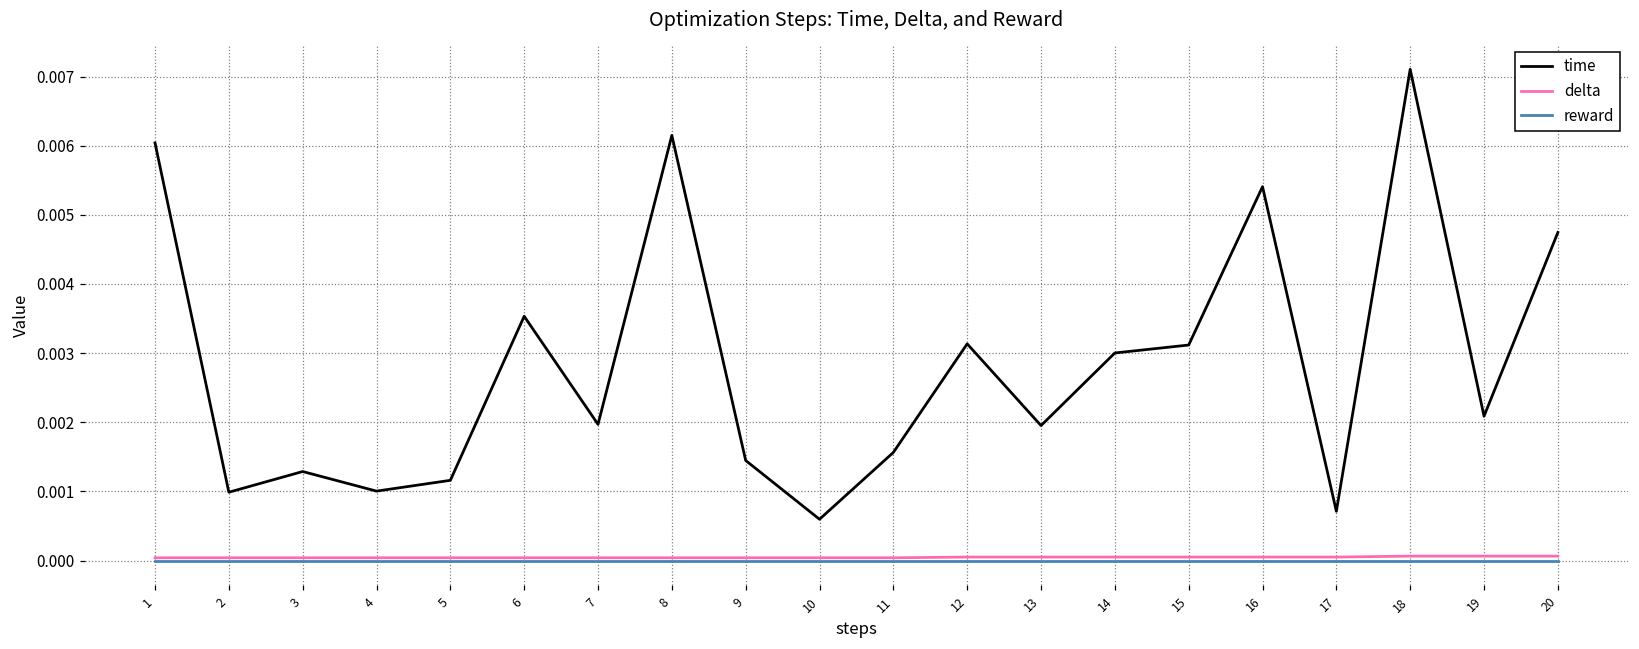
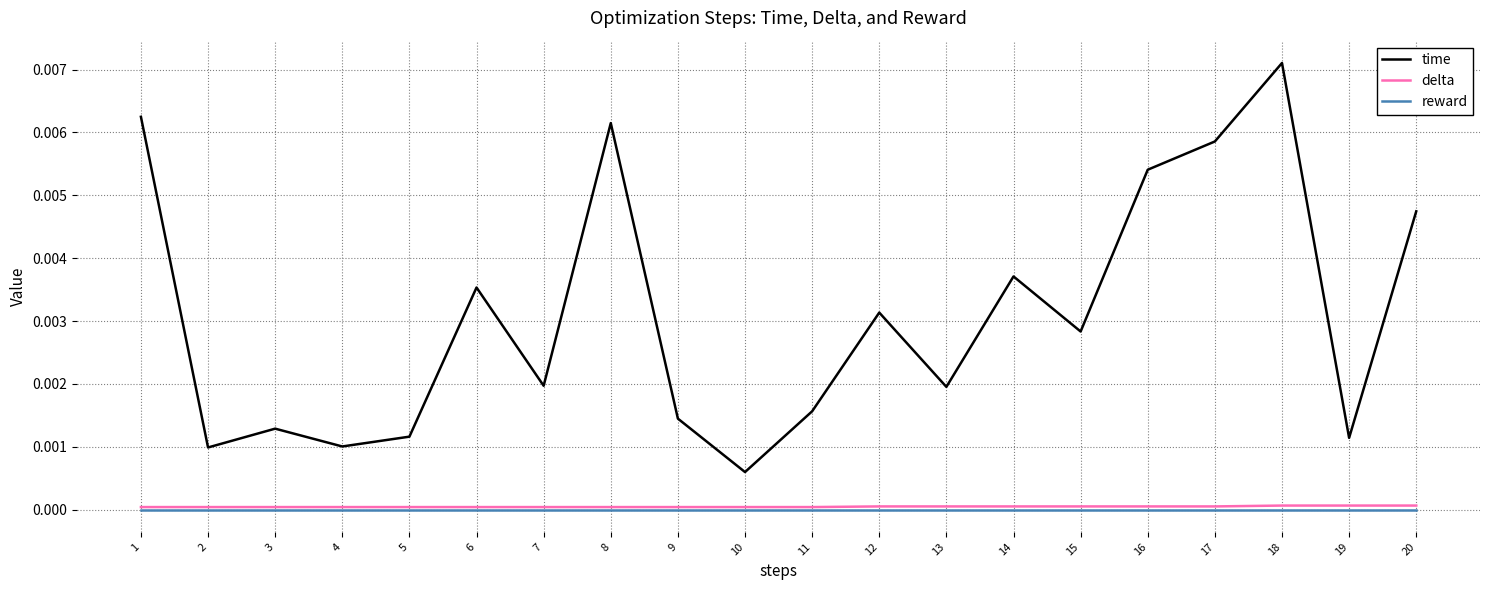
  {
    "time": {
-     "1": 0.0060,
+     "1": 0.0062,
      "2": 0.0010,
      "3": 0.0013,
      "4": 0.0010,
      "5": 0.0012,
      "6": 0.0035,
      "7": 0.0020,
      "8": 0.0061,
      "9": 0.0014,
      "10": 0.0006,
      "11": 0.0016,
      "12": 0.0031,
      "13": 0.0020,
-     "14": 0.0030,
-     "15": 0.0031,
+     "14": 0.0037,
+     "15": 0.0028,
      "16": 0.0054,
-     "17": 0.0007,
+     "17": 0.0059,
      "18": 0.0071,
-     "19": 0.0021,
+     "19": 0.0011,
      "20": 0.0047
    },
    "delta": {
      "12": 0.0001,
      "13": 0.0001,
      "14": 0.0001,
      "15": 0.0001,
      "16": 0.0001,
      "17": 0.0001,
      "18": 0.0001,
      "19": 0.0001,
      "20": 0.0001
    },
    "reward": {
      "12": 0.0000,
      "13": 0.0000,
      "14": 0.0000,
      "15": 0.0000,
      "16": 0.0000,
      "17": 0.0000,
      "18": 0.0000,
      "19": 0.0000,
      "20": 0.0000
    }
  }
